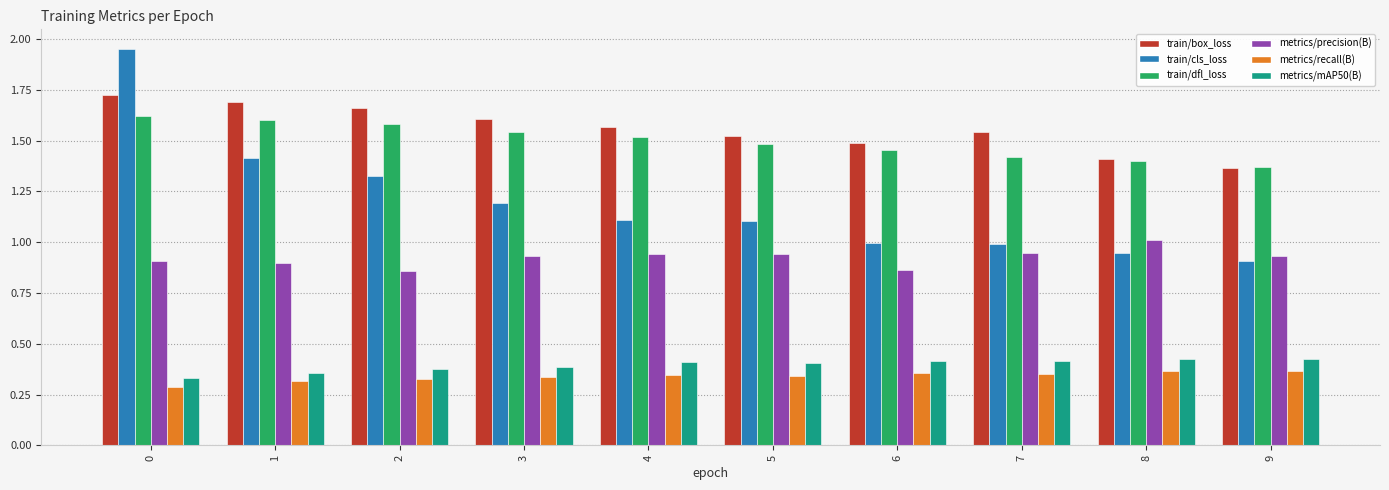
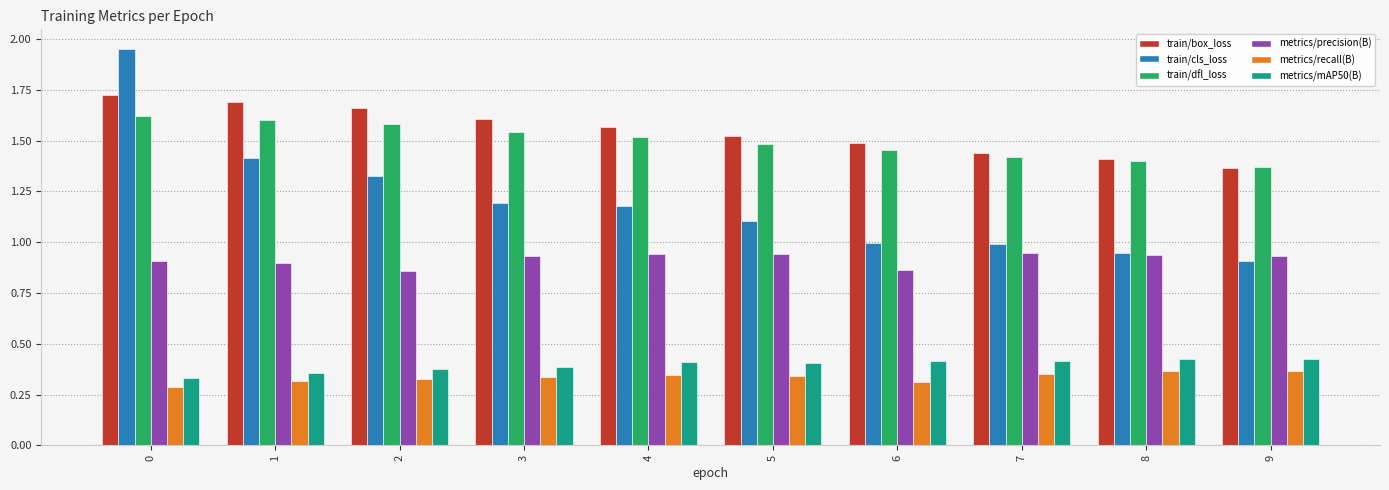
  {
    "train/box_loss": {
      "0": 1.72,
      "1": 1.69,
      "2": 1.66,
      "3": 1.61,
      "4": 1.57,
      "5": 1.52,
      "6": 1.49,
-     "7": 1.54,
+     "7": 1.44,
      "8": 1.41,
      "9": 1.36
    },
    "train/cls_loss": {
      "0": 1.95,
      "1": 1.42,
      "2": 1.33,
      "3": 1.19,
-     "4": 1.11,
+     "4": 1.18,
      "5": 1.10,
      "6": 1.00,
      "7": 0.99,
      "8": 0.95,
      "9": 0.91
    },
    "metrics/precision(B)": {
      "0": 0.91,
      "1": 0.90,
      "2": 0.86,
      "3": 0.93,
      "4": 0.94,
      "5": 0.94,
      "6": 0.86,
      "7": 0.95,
-     "8": 1.01,
+     "8": 0.94,
      "9": 0.93
    },
    "metrics/recall(B)": {
      "0": 0.29,
      "1": 0.32,
      "2": 0.33,
      "3": 0.33,
      "4": 0.35,
      "5": 0.34,
-     "6": 0.35,
+     "6": 0.31,
      "7": 0.35,
      "8": 0.36,
      "9": 0.37
    }
  }
